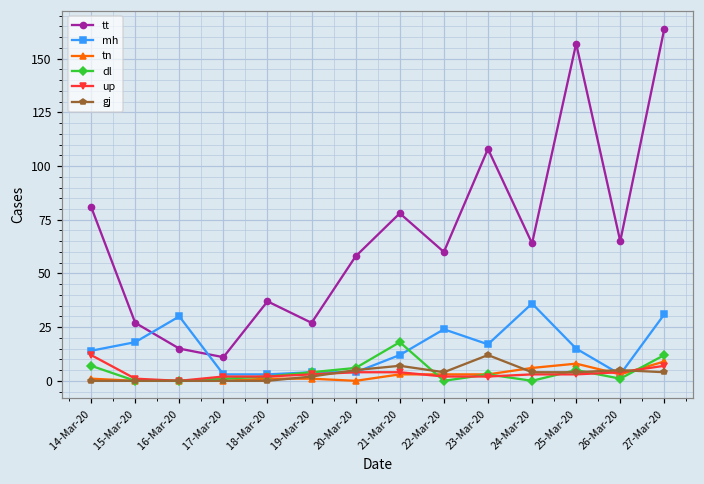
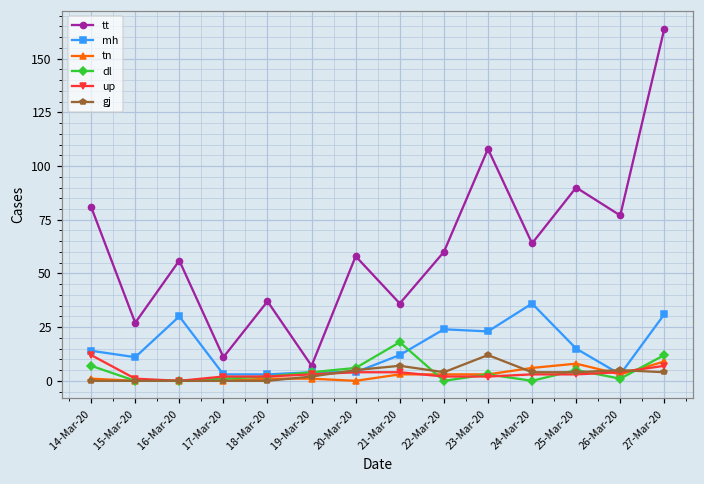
  {
    "tt": {
      "14-Mar-20": 81,
      "15-Mar-20": 27,
-     "16-Mar-20": 15,
+     "16-Mar-20": 56,
      "17-Mar-20": 11,
      "18-Mar-20": 37,
-     "19-Mar-20": 27,
+     "19-Mar-20": 7,
      "20-Mar-20": 58,
-     "21-Mar-20": 78,
+     "21-Mar-20": 36,
      "22-Mar-20": 60,
      "23-Mar-20": 108,
      "24-Mar-20": 64,
-     "25-Mar-20": 157,
-     "26-Mar-20": 65,
+     "25-Mar-20": 90,
+     "26-Mar-20": 77,
      "27-Mar-20": 164
    },
    "mh": {
      "14-Mar-20": 14,
-     "15-Mar-20": 18,
+     "15-Mar-20": 11,
      "16-Mar-20": 30,
      "21-Mar-20": 12,
      "22-Mar-20": 24,
-     "23-Mar-20": 17,
+     "23-Mar-20": 23,
      "24-Mar-20": 36,
      "25-Mar-20": 15,
      "27-Mar-20": 31
    },
    "tn": {
      "20-Mar-20": 0,
      "24-Mar-20": 6,
      "25-Mar-20": 8,
      "27-Mar-20": 9
    },
    "dl": {
      "14-Mar-20": 7,
      "21-Mar-20": 18,
      "22-Mar-20": 0,
      "24-Mar-20": 0,
      "26-Mar-20": 1,
      "27-Mar-20": 12
    },
    "up": {
      "14-Mar-20": 12,
      "27-Mar-20": 7
    },
    "gj": {
      "21-Mar-20": 7,
      "23-Mar-20": 12,
      "27-Mar-20": 4
    }
  }
